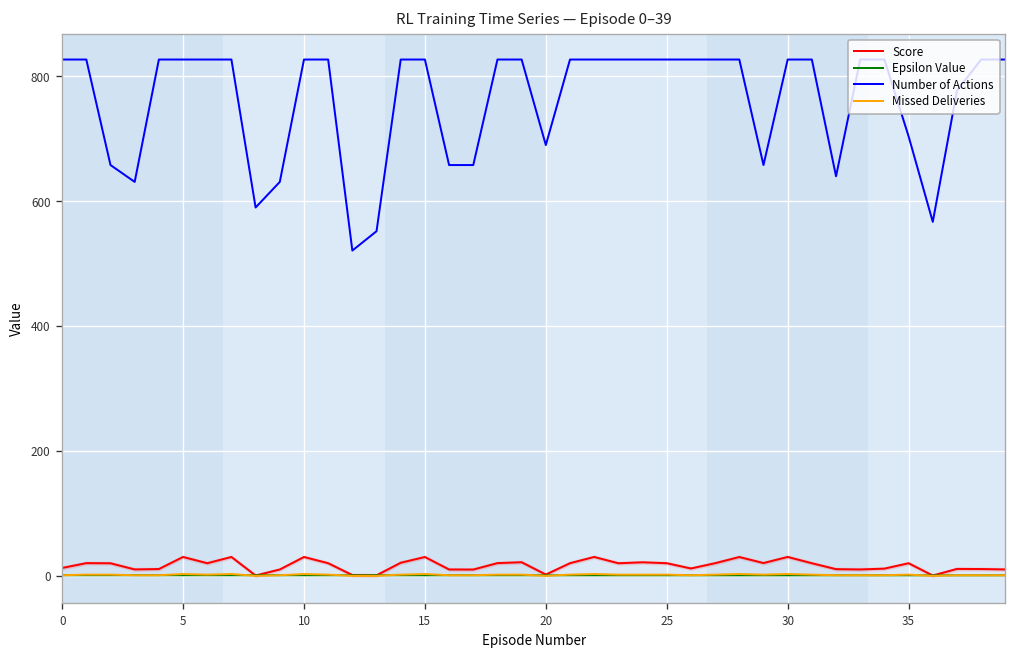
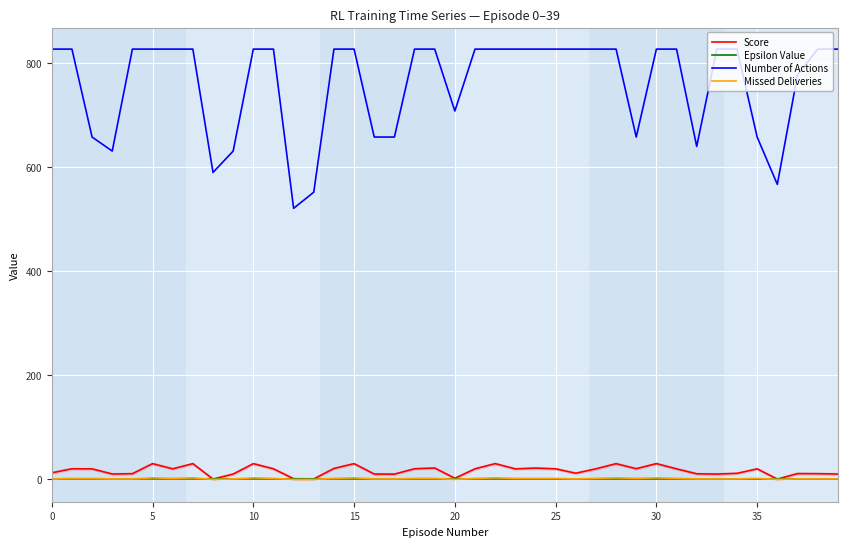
  {
    "Number of Actions": {
      "0": 830,
      "5": 830,
      "10": 830,
      "15": 830,
-     "20": 690,
+     "20": 710,
      "25": 830,
      "30": 830,
-     "35": 700
+     "35": 660
    }
  }
